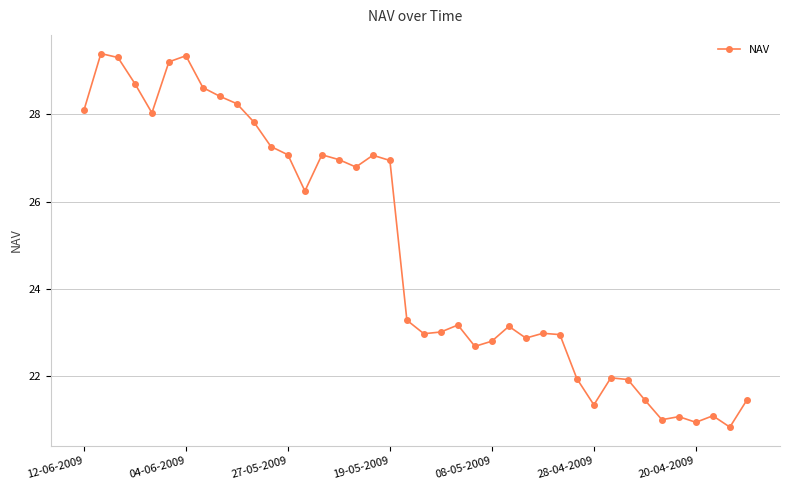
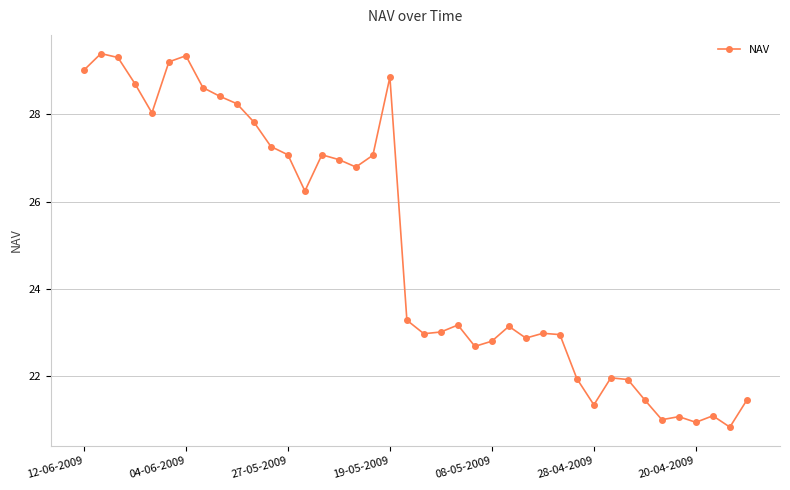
  {
-   "12-06-2009": 28.1,
+   "12-06-2009": 29.0,
    "04-06-2009": 29.3,
    "27-05-2009": 27.1,
-   "19-05-2009": 26.9,
+   "19-05-2009": 28.9,
    "08-05-2009": 22.8,
    "28-04-2009": 21.3,
    "20-04-2009": 20.9
  }
